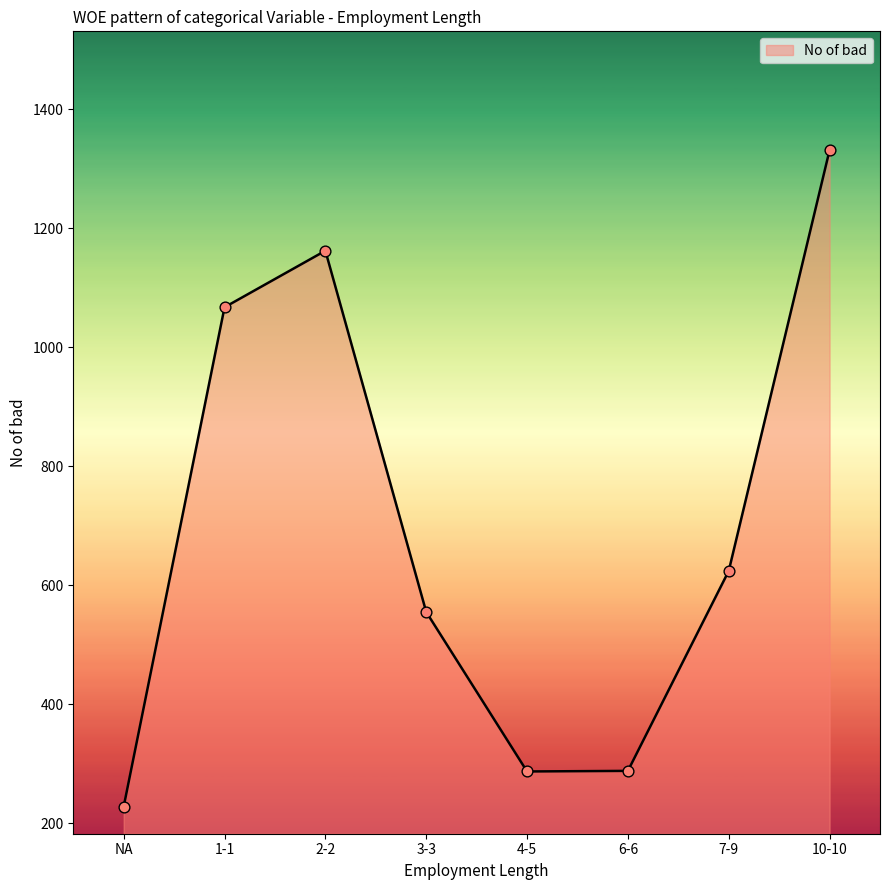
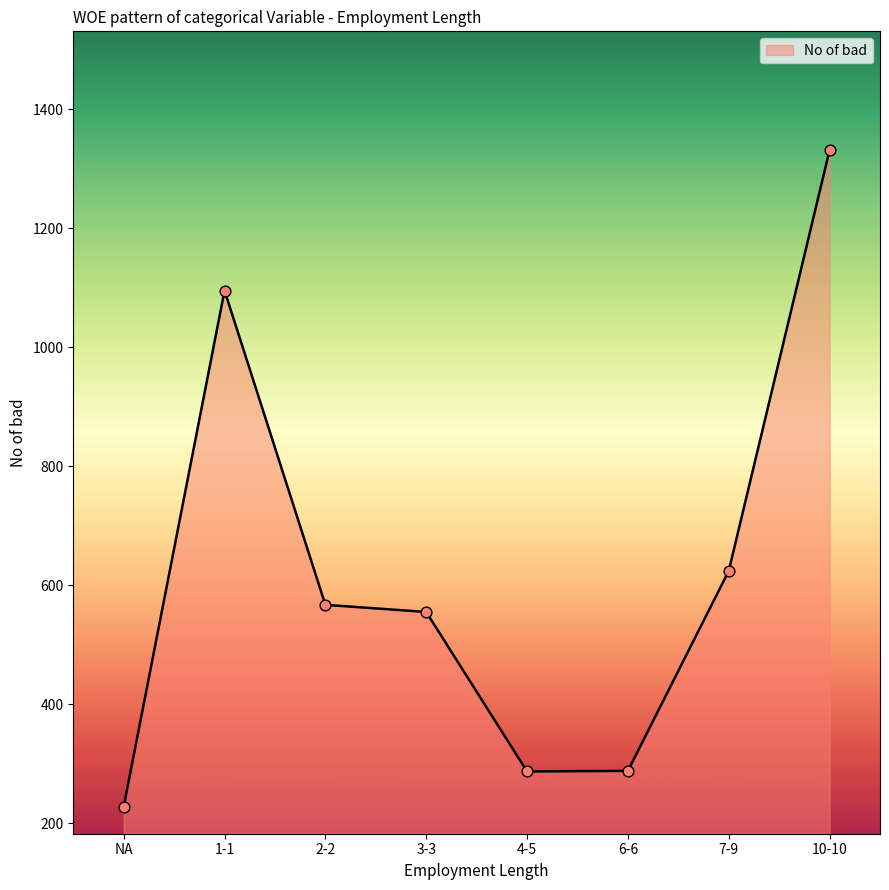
  {
    "NA": 230,
-   "1-1": 1070,
-   "2-2": 1160,
+   "1-1": 1100,
+   "2-2": 570,
    "3-3": 560,
    "4-5": 290,
    "6-6": 290,
    "7-9": 620,
    "10-10": 1330
  }
